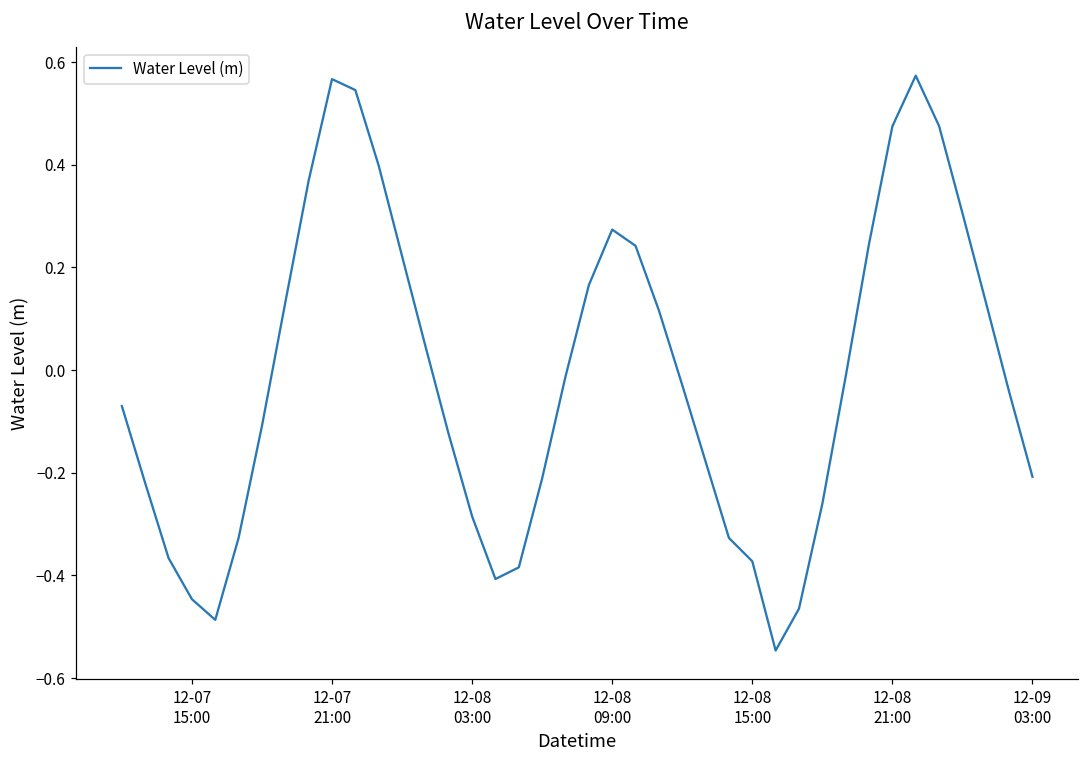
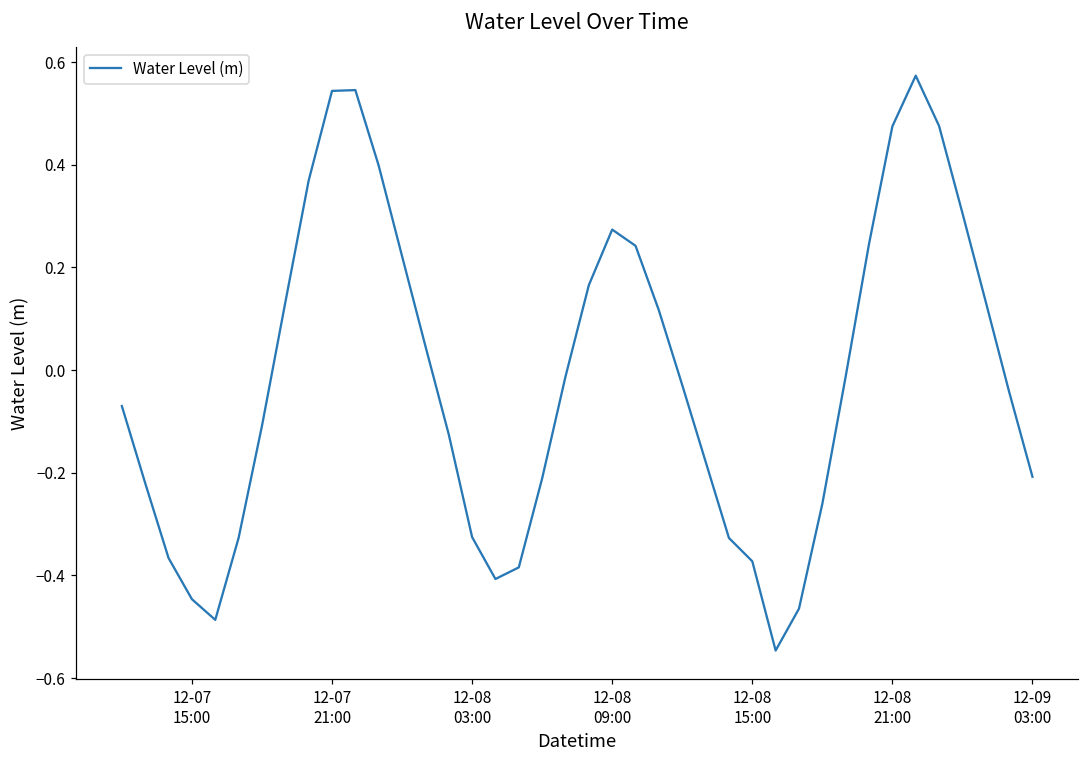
  {
    "12-07 15:00": -0.45,
-   "12-07 21:00": 0.57,
-   "12-08 03:00": -0.28,
+   "12-07 21:00": 0.54,
+   "12-08 03:00": -0.33,
    "12-08 09:00": 0.27,
    "12-08 15:00": -0.37,
    "12-08 21:00": 0.47,
    "12-09 03:00": -0.21
  }
